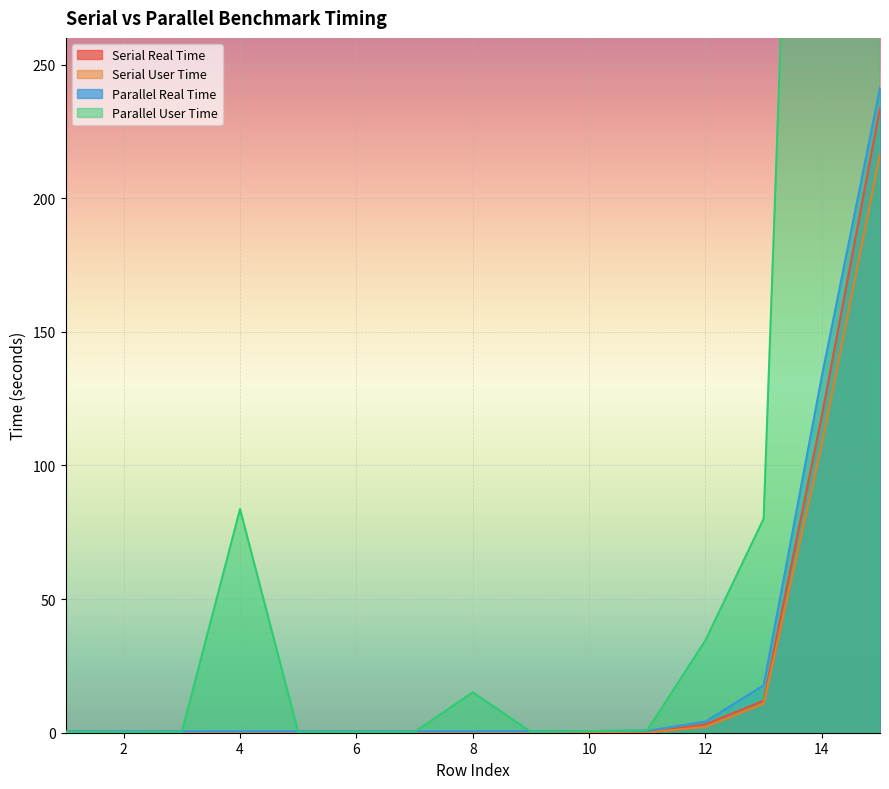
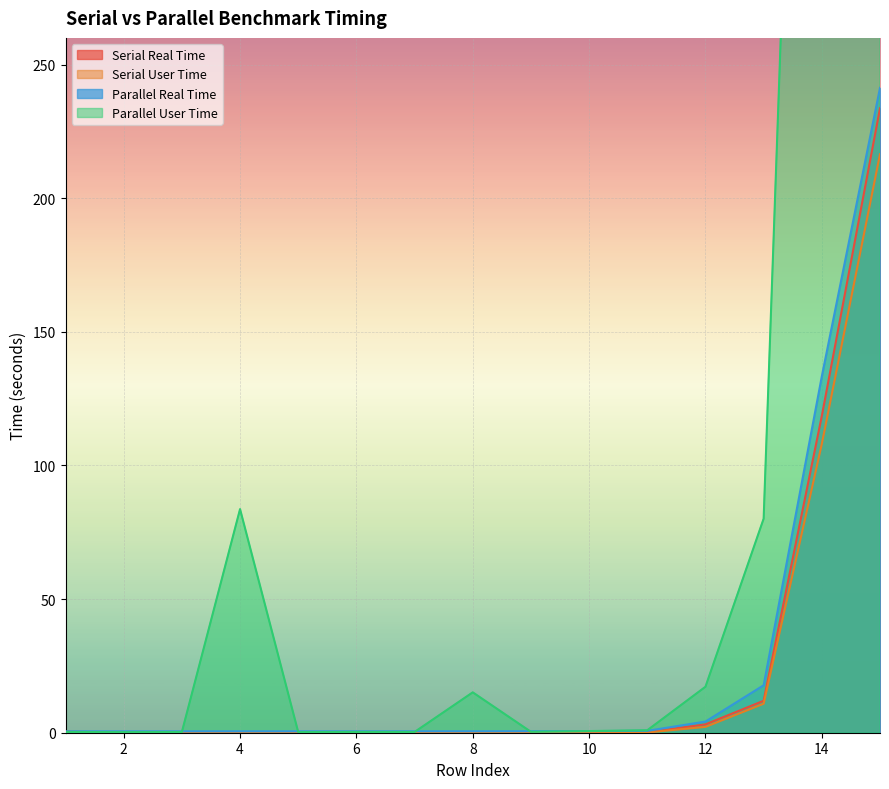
  {
    "Parallel Real Time": {
      "12": 4,
      "14": 133
    },
    "Parallel User Time": {
      "4": 84,
      "8": 15,
-     "12": 35
+     "12": 17
    }
  }
